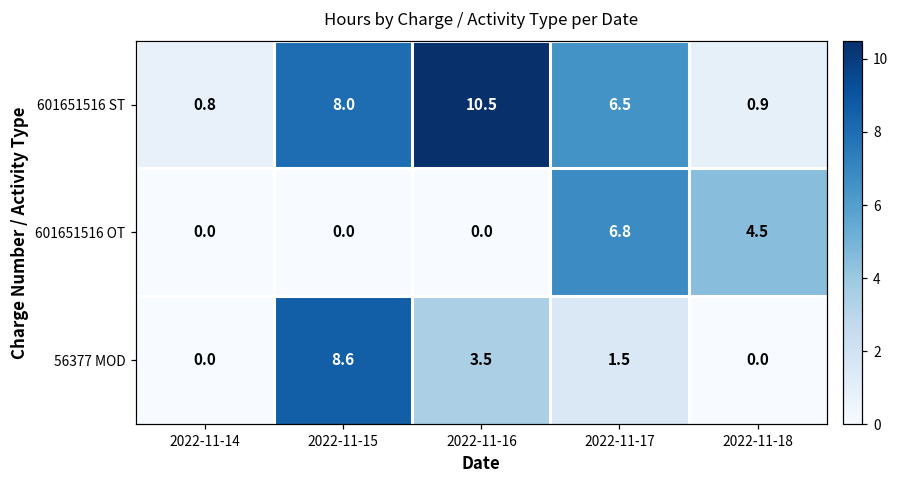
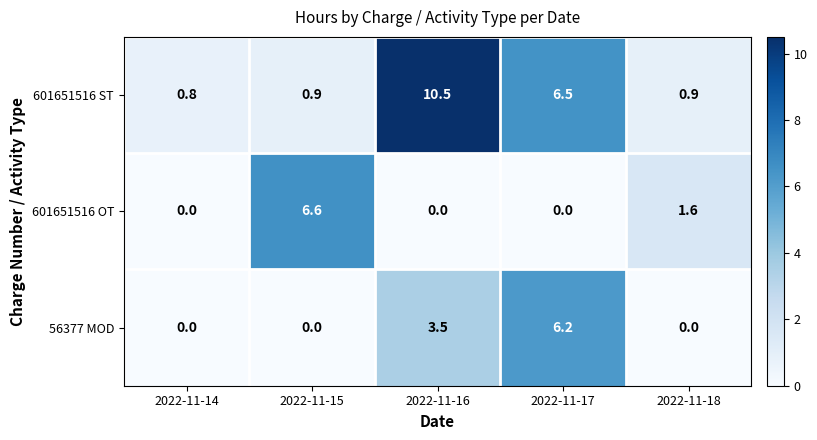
  {
    "601651516 ST": {
      "2022-11-14": 0.8,
-     "2022-11-15": 8.0,
+     "2022-11-15": 0.9,
      "2022-11-16": 10.5,
      "2022-11-17": 6.5,
      "2022-11-18": 0.9
    },
    "601651516 OT": {
      "2022-11-14": 0.0,
-     "2022-11-15": 0.0,
+     "2022-11-15": 6.6,
      "2022-11-16": 0.0,
-     "2022-11-17": 6.8,
-     "2022-11-18": 4.5
+     "2022-11-17": 0.0,
+     "2022-11-18": 1.6
    },
    "56377 MOD": {
      "2022-11-14": 0.0,
-     "2022-11-15": 8.6,
+     "2022-11-15": 0.0,
      "2022-11-16": 3.5,
-     "2022-11-17": 1.5,
+     "2022-11-17": 6.2,
      "2022-11-18": 0.0
    }
  }
